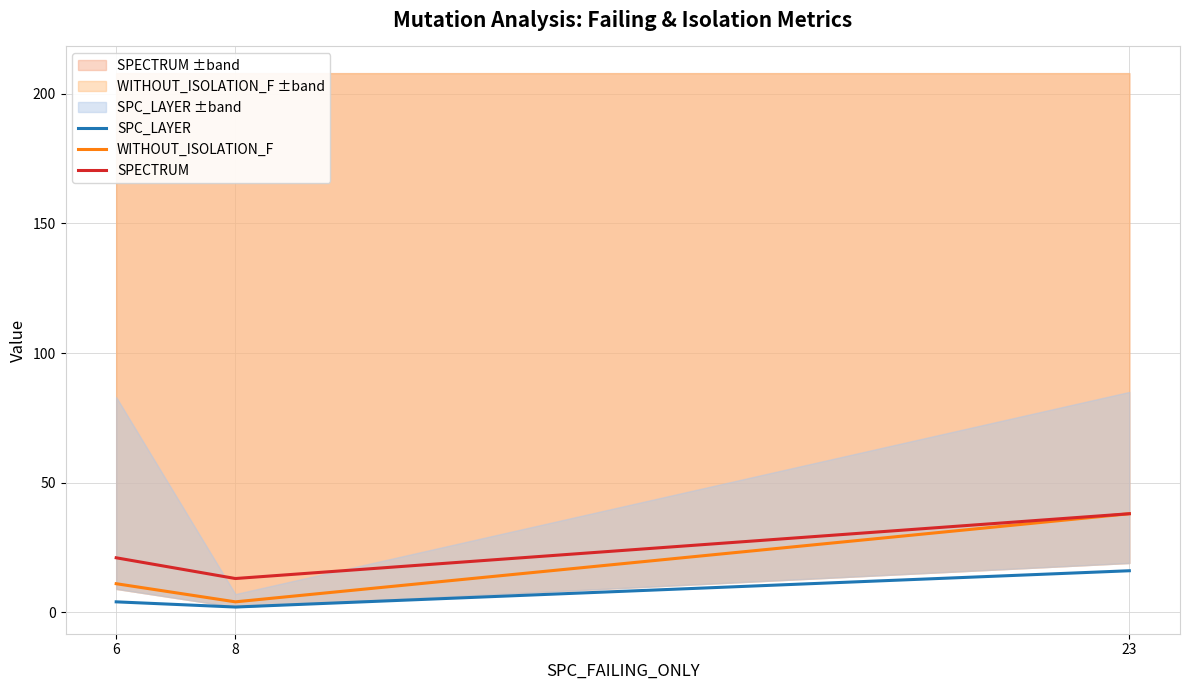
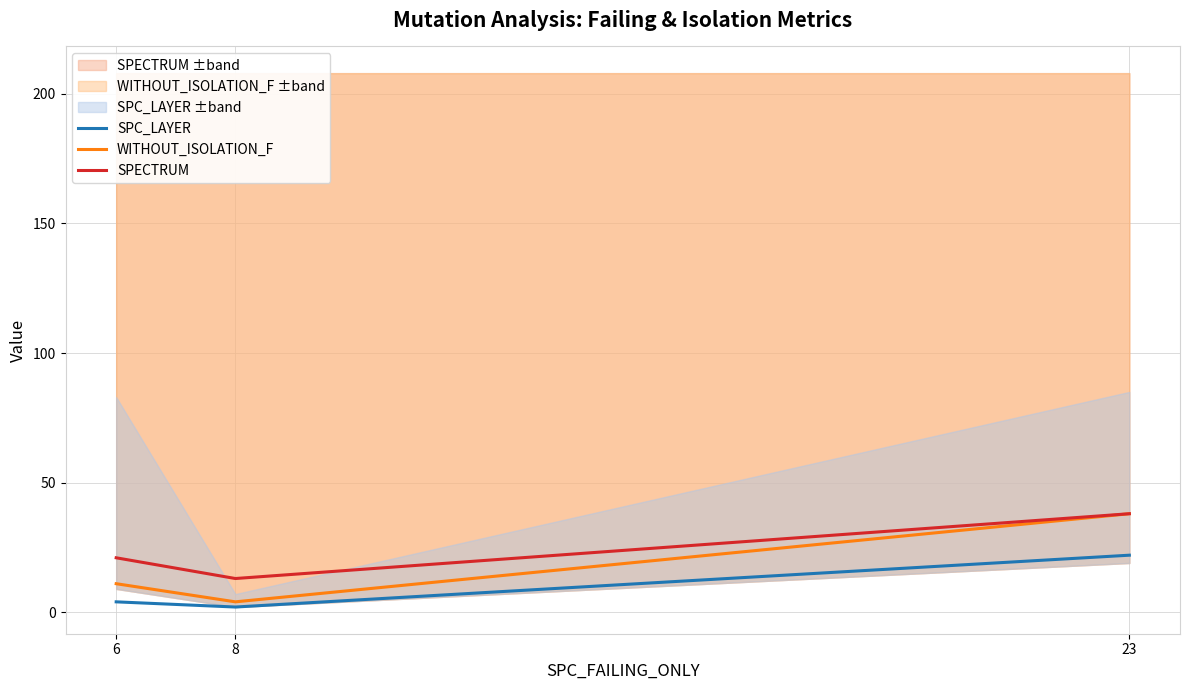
  {
    "SPC_LAYER": {
      "6": 4,
      "8": 2,
-     "23": 16
+     "23": 22
    },
    "WITHOUT_ISOLATION_F": {
      "6": 11,
      "8": 4
    },
    "SPECTRUM": {
      "6": 21,
      "8": 13
    }
  }
